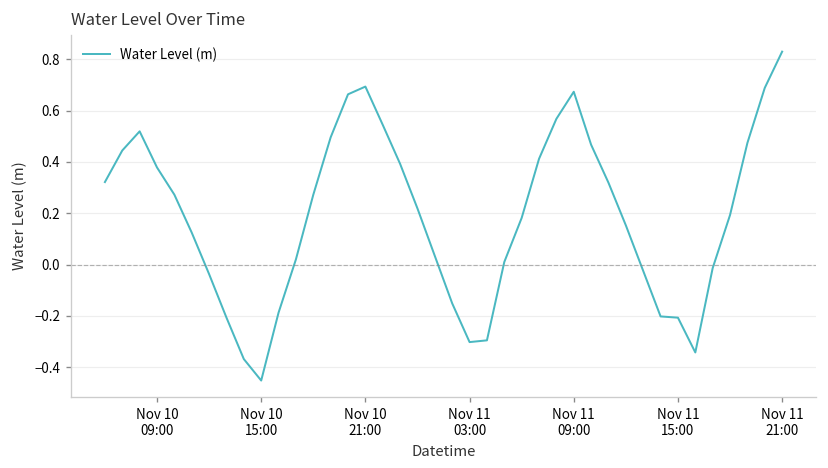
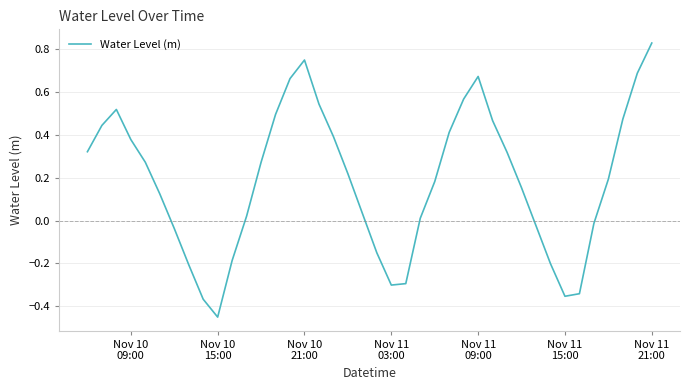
  {
    "Nov 10 09:00": 0.38,
    "Nov 10 15:00": -0.45,
-   "Nov 10 21:00": 0.69,
+   "Nov 10 21:00": 0.75,
    "Nov 11 03:00": -0.30,
    "Nov 11 09:00": 0.67,
-   "Nov 11 15:00": -0.21,
+   "Nov 11 15:00": -0.35,
    "Nov 11 21:00": 0.83
  }
